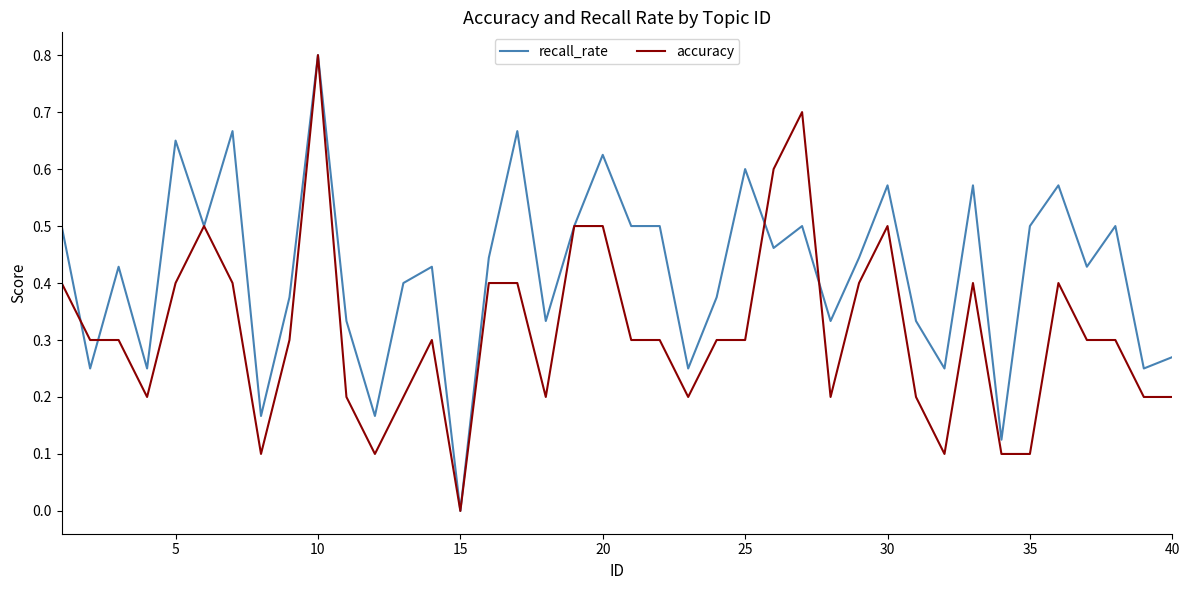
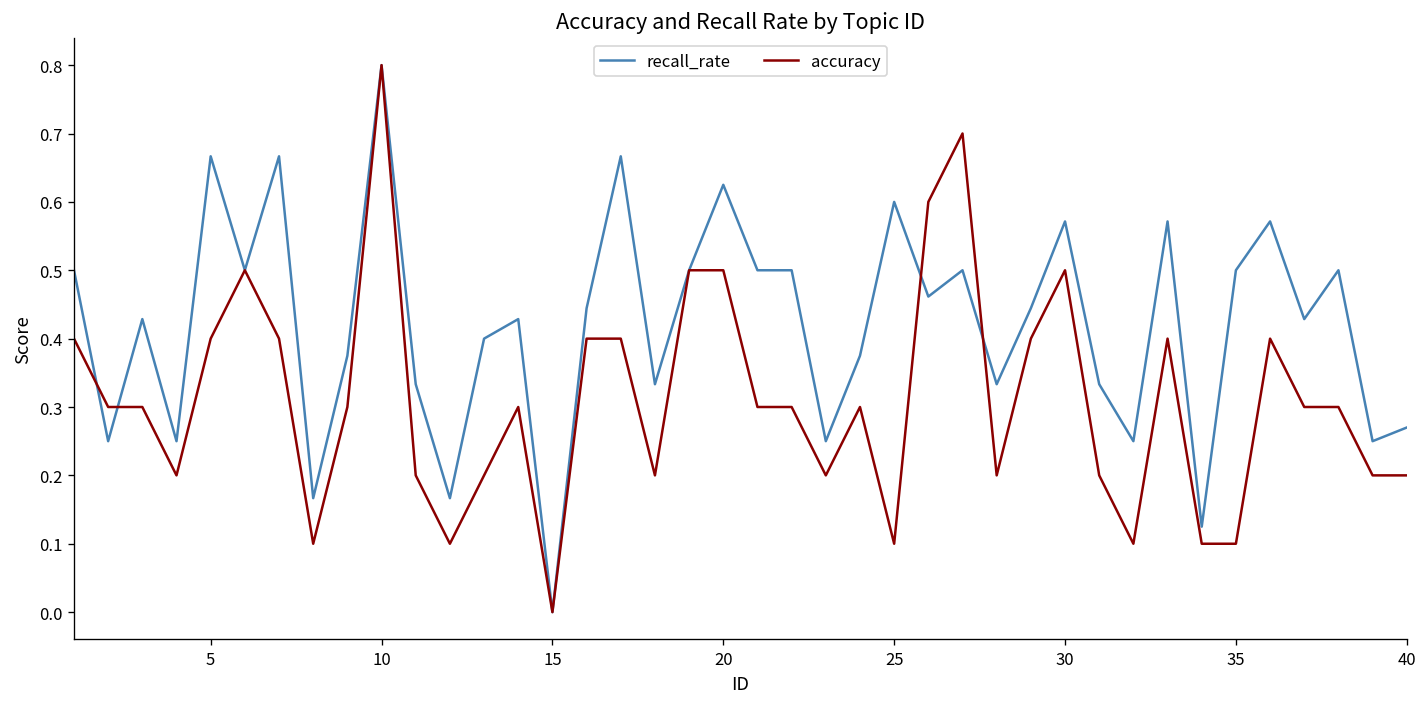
  {
    "recall_rate": {
-     "5": 0.65,
+     "5": 0.67,
      "20": 0.63,
      "25": 0.60,
      "30": 0.57,
      "35": 0.50,
      "40": 0.27
    },
    "accuracy": {
      "5": 0.4,
      "20": 0.5,
-     "25": 0.3,
+     "25": 0.1,
      "30": 0.5,
      "35": 0.1,
      "40": 0.2
    }
  }
